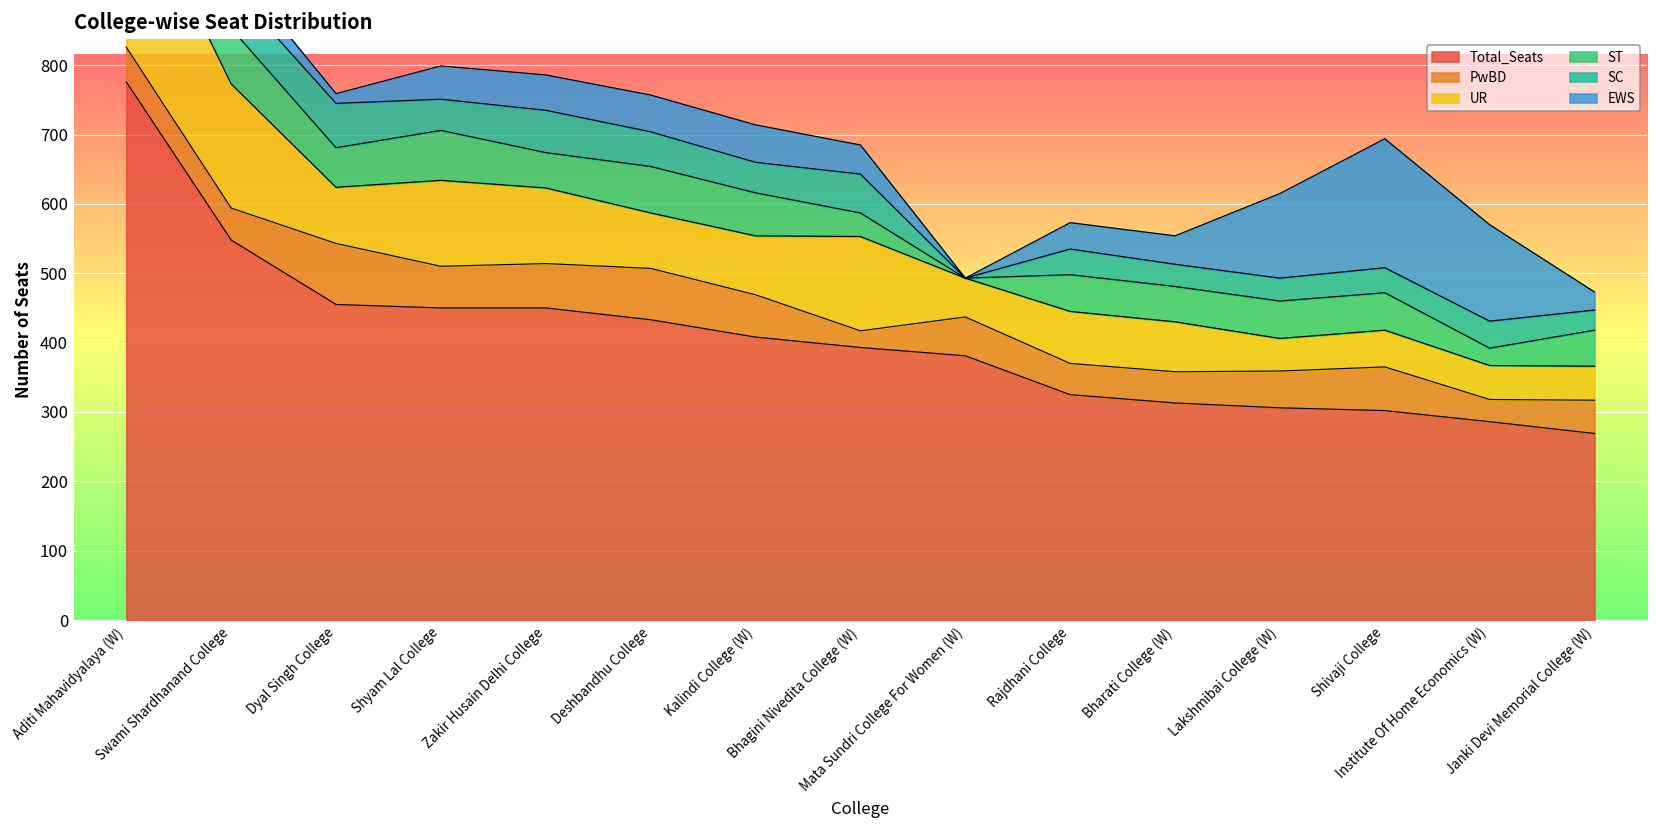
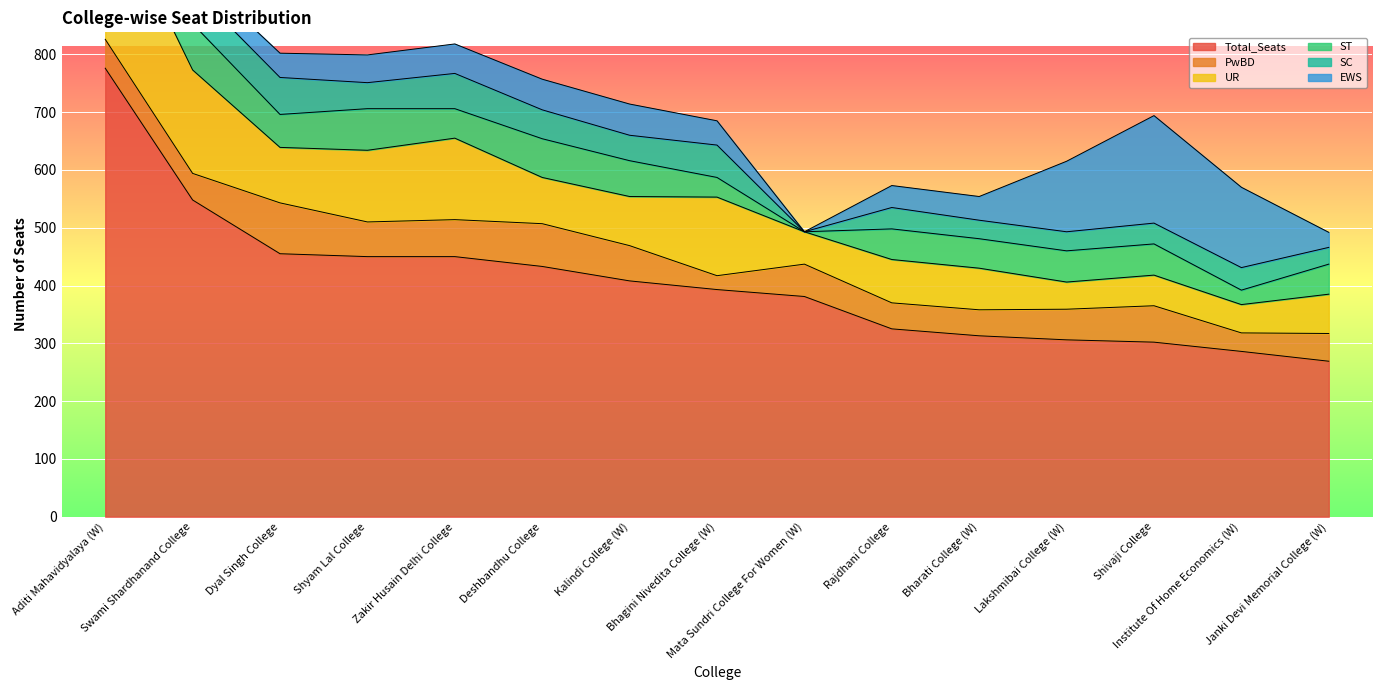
  {
    "UR": {
      "Swami Shardhanand College": 180,
-     "Dyal Singh College": 80,
+     "Dyal Singh College": 100,
      "Shyam Lal College": 120,
-     "Zakir Husain Delhi College": 110,
+     "Zakir Husain Delhi College": 140,
      "Deshbandhu College": 80,
      "Kalindi College (W)": 90,
      "Bhagini Nivedita College (W)": 140,
      "Rajdhani College": 80,
      "Bharati College (W)": 70,
      "Lakshmibai College (W)": 50,
      "Shivaji College": 50,
      "Institute Of Home Economics (W)": 50,
-     "Janki Devi Memorial College (W)": 50
+     "Janki Devi Memorial College (W)": 70
    },
    "EWS": {
-     "Dyal Singh College": 10,
+     "Dyal Singh College": 40,
      "Shyam Lal College": 50,
      "Zakir Husain Delhi College": 50,
      "Deshbandhu College": 50,
      "Kalindi College (W)": 50,
      "Bhagini Nivedita College (W)": 40,
      "Rajdhani College": 40,
      "Bharati College (W)": 40,
      "Lakshmibai College (W)": 120,
      "Shivaji College": 190,
      "Institute Of Home Economics (W)": 140,
      "Janki Devi Memorial College (W)": 30
    }
  }
